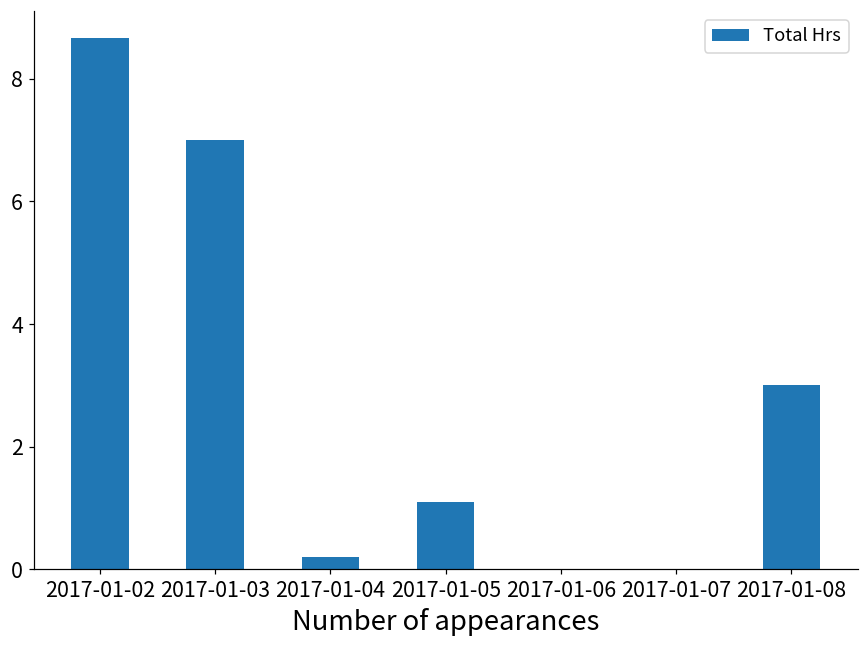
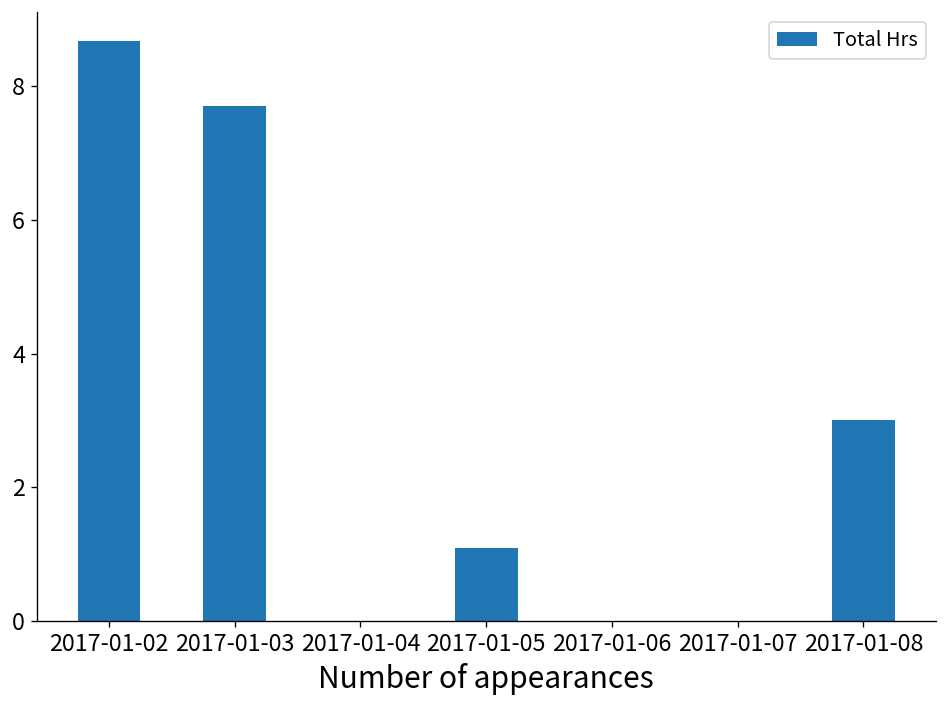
  {
    "2017-01-02": 8.7,
-   "2017-01-03": 7.0,
-   "2017-01-04": 0.2,
+   "2017-01-03": 7.7,
+   "2017-01-04": 0.0,
    "2017-01-05": 1.1,
    "2017-01-06": 0.0,
    "2017-01-07": 0.0,
    "2017-01-08": 3.0
  }
